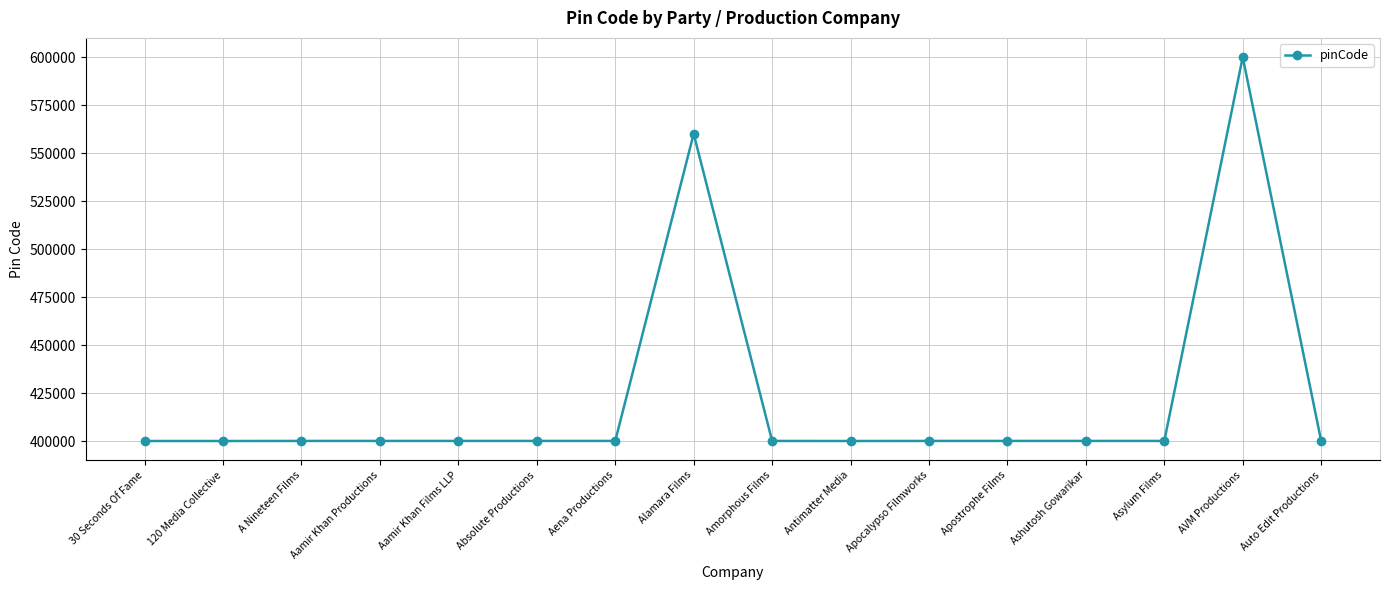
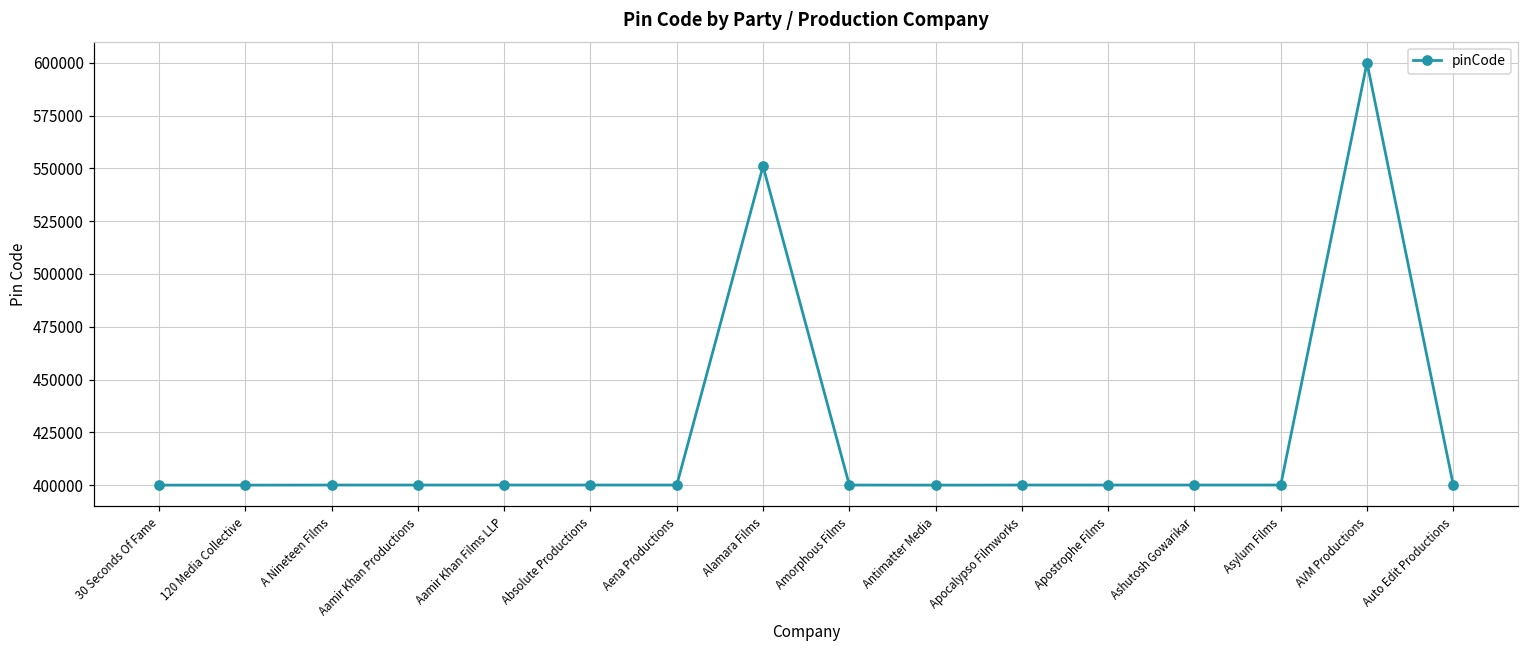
  {
    "30 Seconds Of Fame": 400000,
    "120 Media Collective": 400000,
    "A Nineteen Films": 400000,
    "Aamir Khan Productions": 400000,
    "Aamir Khan Films LLP": 400000,
    "Absolute Productions": 400000,
    "Aena Productions": 400000,
-   "Alamara Films": 560000,
+   "Alamara Films": 551000,
    "Amorphous Films": 400000,
    "Antimatter Media": 400000,
    "Apocalypso Filmworks": 400000,
    "Apostrophe Films": 400000,
    "Ashutosh Gowarikar": 400000,
    "Asylum Films": 400000,
    "AVM Productions": 600000,
    "Auto Edit Productions": 400000
  }
